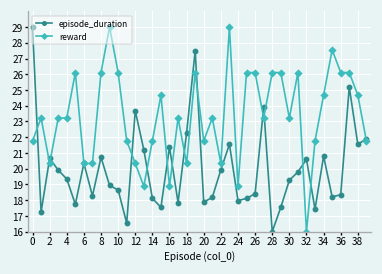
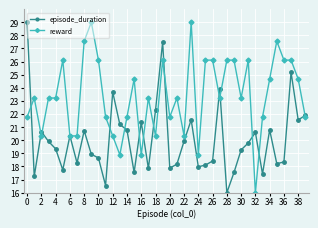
  {
    "episode_duration": {
      "2": 20.7,
      "4": 19.3,
      "8": 20.7,
      "10": 18.6,
      "12": 23.7,
-     "14": 18.1,
+     "14": 20.8,
      "16": 21.4,
      "18": 22.3,
      "20": 17.9,
      "22": 19.9,
      "24": 18.0,
      "26": 18.4,
      "28": 16.0,
      "30": 19.3,
      "32": 20.6,
      "34": 20.8,
      "36": 18.3,
      "38": 21.6
    },
    "reward": {
      "0": 21.8,
      "2": 20.3,
      "4": 23.2,
-     "8": 26.1,
+     "8": 27.6,
      "10": 26.1,
      "12": 20.3,
      "14": 21.8,
      "16": 18.9,
      "18": 20.3,
      "20": 21.8,
      "22": 20.3,
      "24": 18.9,
      "26": 26.1,
      "28": 26.1,
      "30": 23.2,
      "32": 16.0,
      "34": 24.7,
      "36": 26.1,
      "38": 24.7
    }
  }
